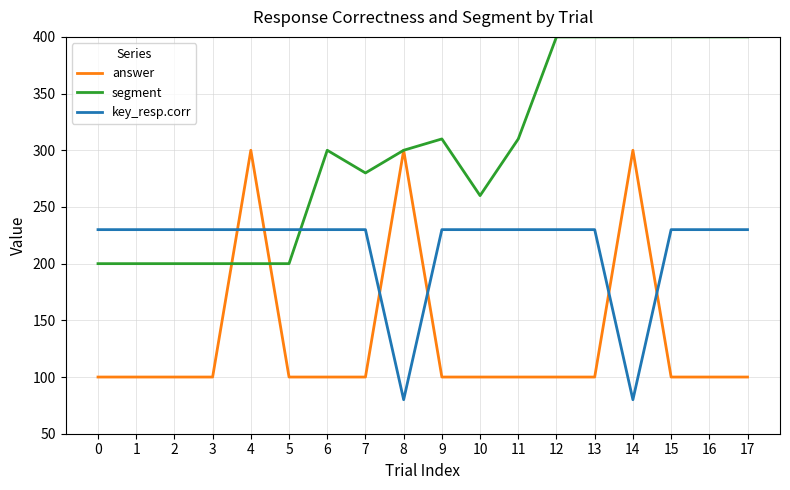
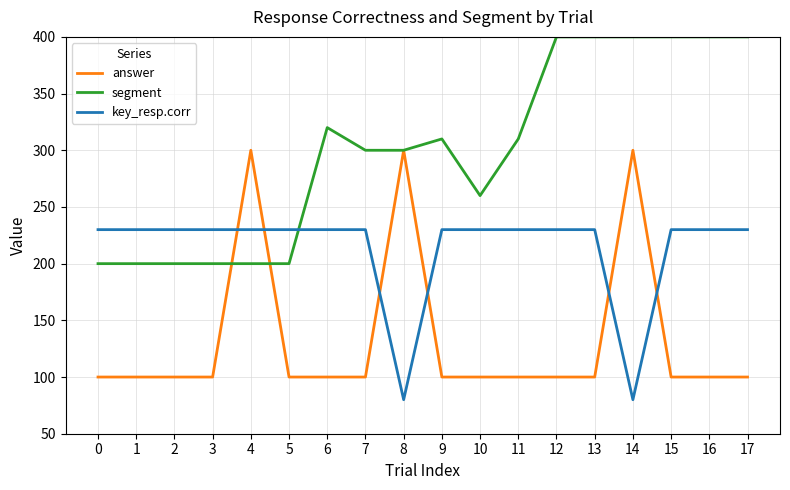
  {
    "answer": {
      "0": 100,
      "1": 100,
      "2": 100,
      "3": 100,
      "4": 300,
      "5": 100,
      "6": 100,
      "7": 100,
      "9": 100,
      "10": 100,
      "11": 100,
      "12": 100,
      "13": 100,
      "14": 300,
      "15": 100,
      "16": 100,
      "17": 100
    },
    "segment": {
      "0": 200,
      "1": 200,
      "2": 200,
      "3": 200,
      "4": 200,
      "5": 200,
-     "6": 300,
-     "7": 280,
+     "6": 320,
+     "7": 300,
      "9": 310,
      "10": 260,
      "11": 310,
      "12": 400,
      "13": 400,
      "14": 400,
      "15": 400,
      "16": 400,
      "17": 400
    },
    "key_resp.corr": {
      "0": 230,
      "1": 230,
      "2": 230,
      "3": 230,
      "4": 230,
      "5": 230,
      "6": 230,
      "7": 230,
      "8": 80,
      "9": 230,
      "10": 230,
      "11": 230,
      "12": 230,
      "13": 230,
      "14": 80,
      "15": 230,
      "16": 230,
      "17": 230
    }
  }
